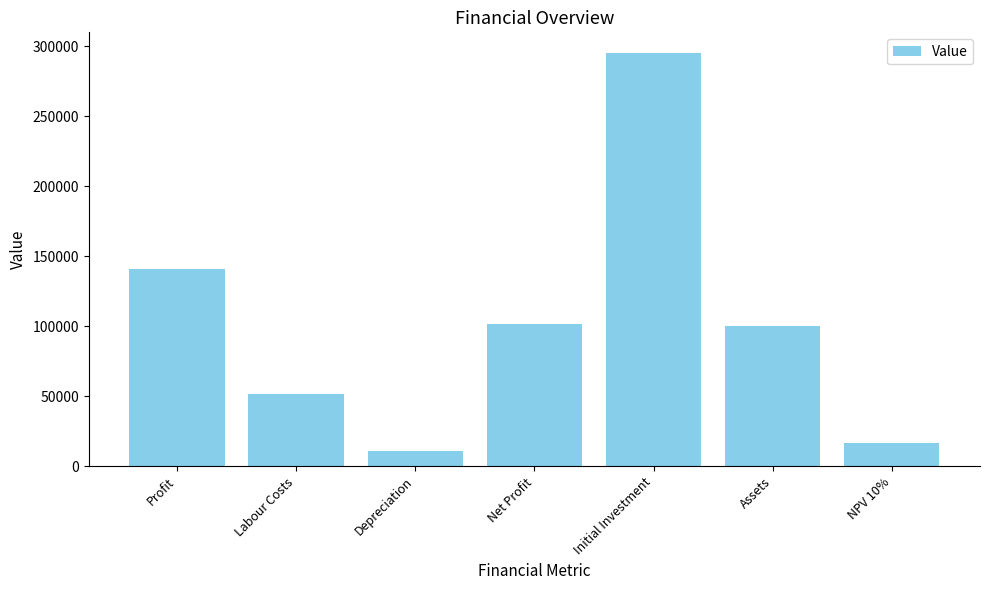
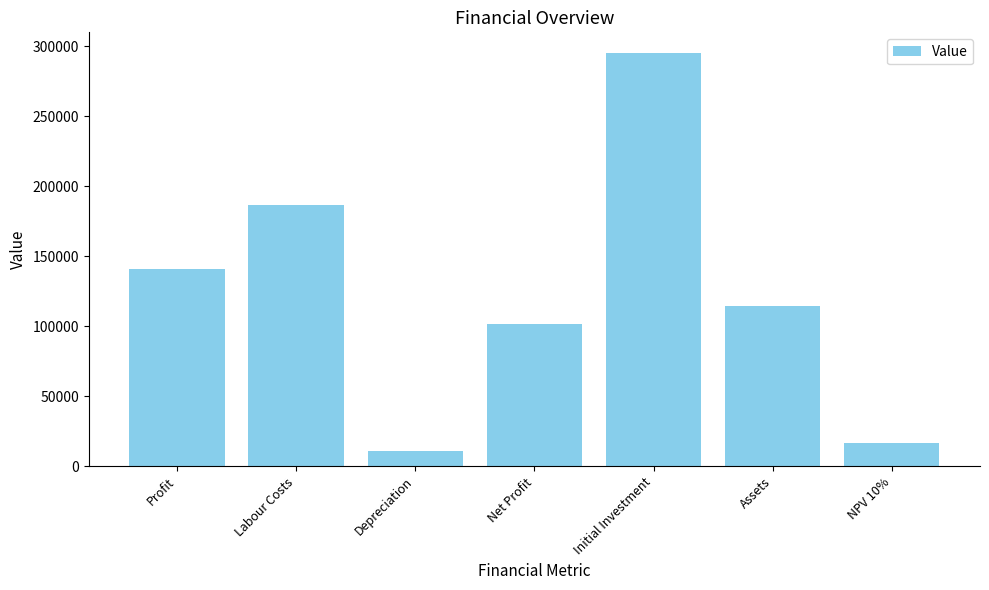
  {
    "Profit": 141000,
-   "Labour Costs": 52000,
+   "Labour Costs": 186000,
    "Depreciation": 11000,
    "Net Profit": 101000,
    "Initial Investment": 295000,
-   "Assets": 100000,
+   "Assets": 115000,
    "NPV 10%": 17000
  }
